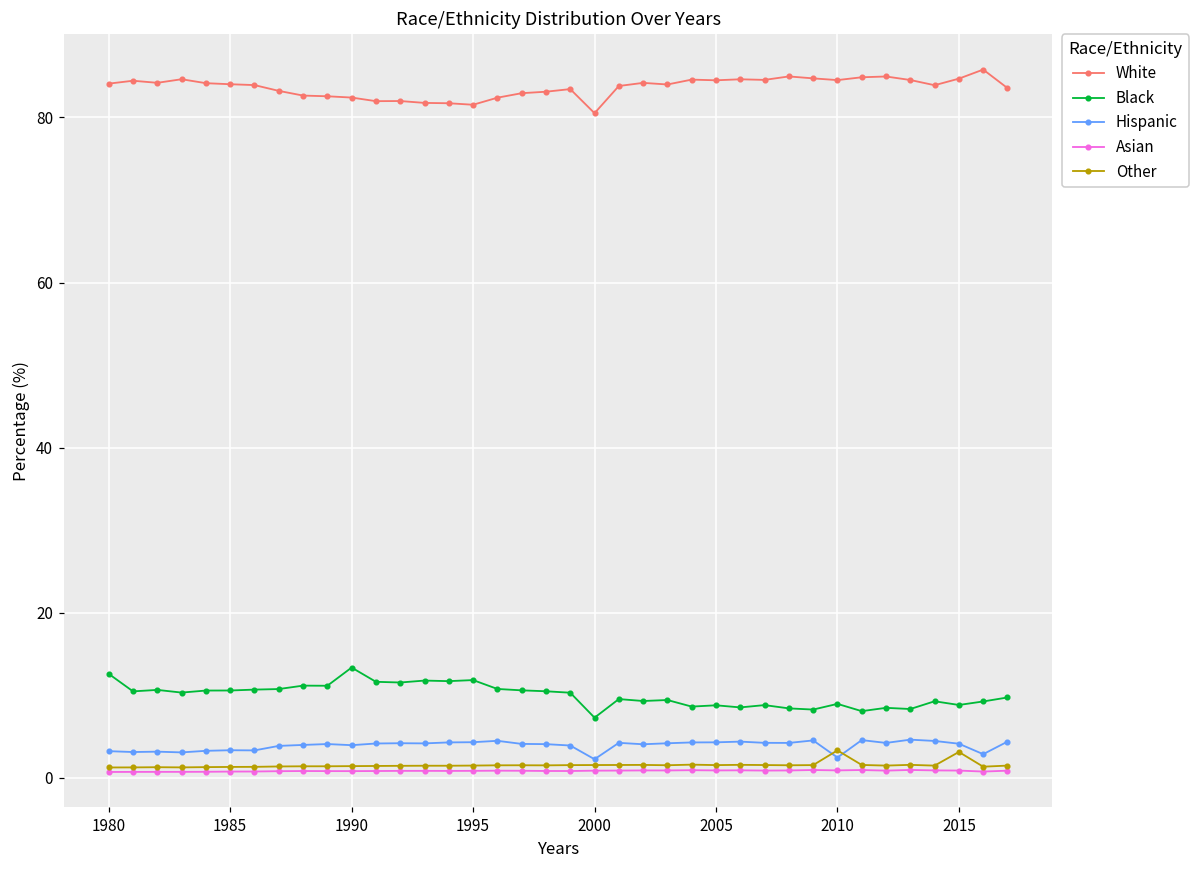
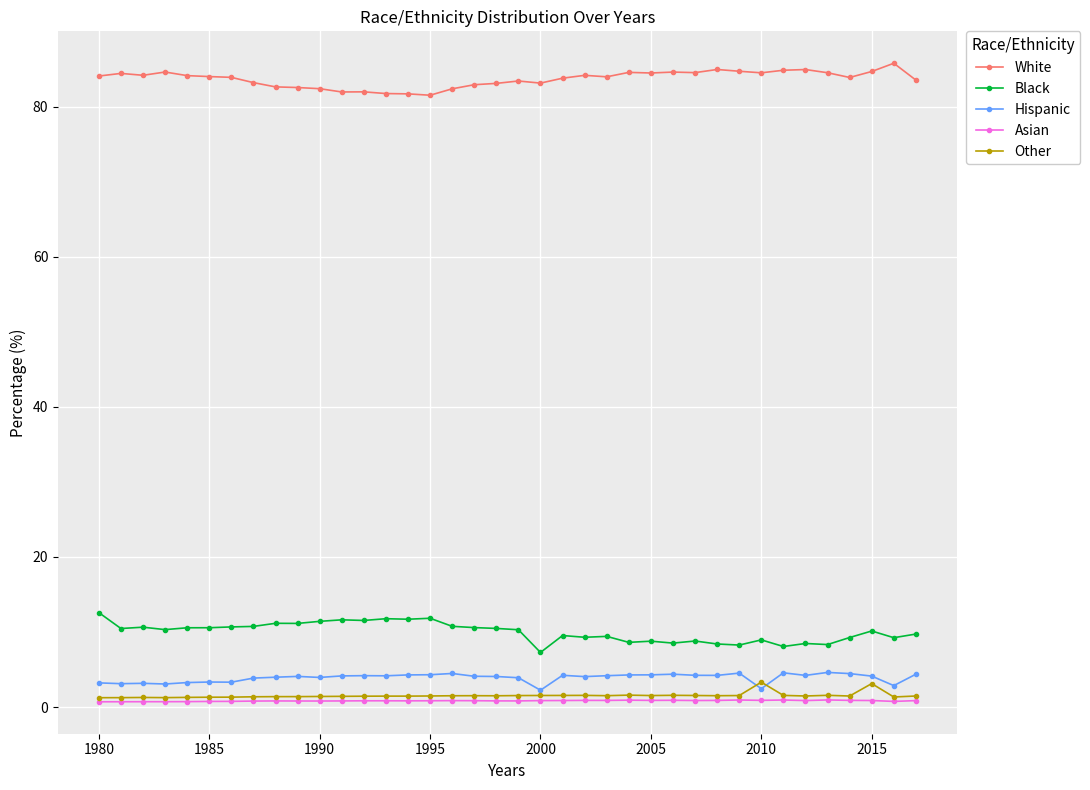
  {
    "White": {
      "1980": 84,
      "1985": 84,
      "1990": 82,
      "1995": 82,
-     "2000": 81,
+     "2000": 83,
      "2005": 84,
      "2010": 85,
      "2015": 85
    },
    "Black": {
      "1980": 13,
      "1985": 11,
-     "1990": 13,
+     "1990": 11,
      "1995": 12,
      "2000": 7,
      "2005": 9,
      "2010": 9,
-     "2015": 9
+     "2015": 10
    },
    "Hispanic": {
      "1980": 3,
      "1985": 3,
      "1990": 4,
      "1995": 4,
      "2000": 2,
      "2005": 4,
      "2010": 2,
      "2015": 4
    },
    "Asian": {
      "1980": 1,
      "1985": 1,
      "1990": 1,
      "1995": 1,
      "2000": 1,
      "2005": 1,
      "2010": 1,
      "2015": 1
    },
    "Other": {
      "1980": 1,
      "1985": 1,
      "1990": 1,
      "1995": 1,
      "2000": 2,
      "2005": 2,
      "2010": 3,
      "2015": 3
    }
  }
